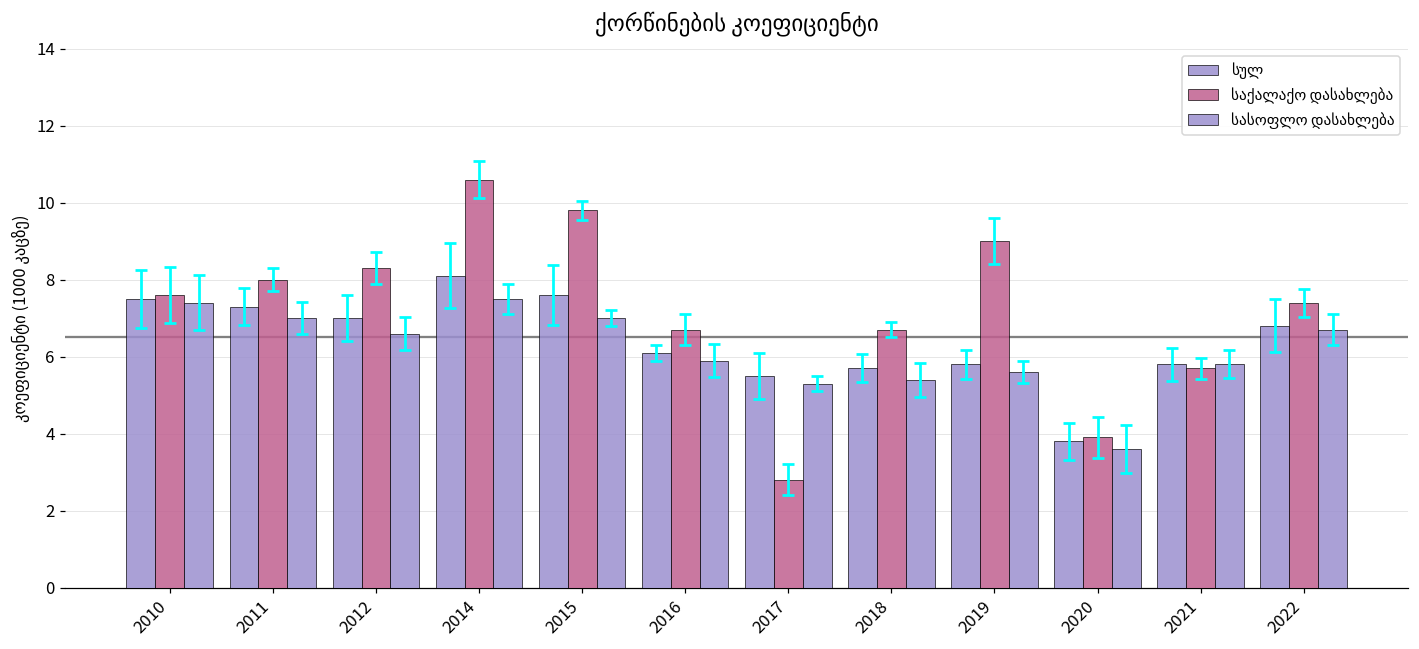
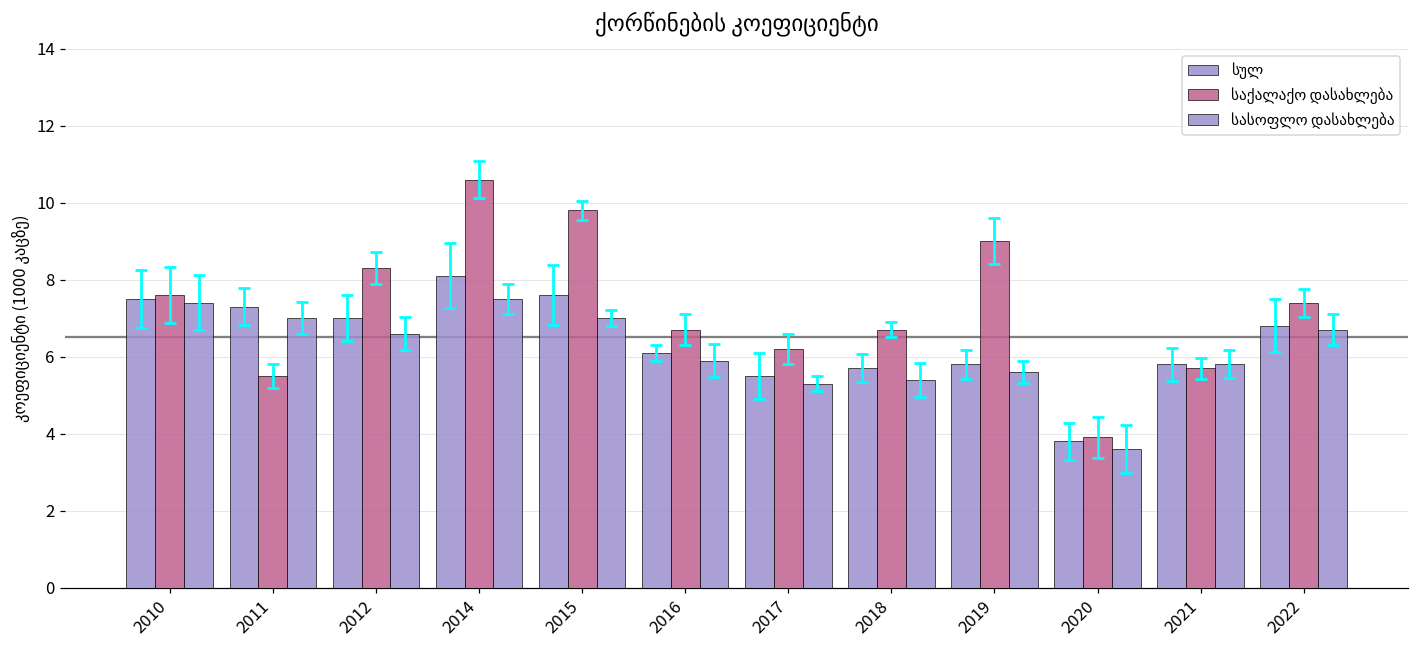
  {
    "საქალაქო დასახლება": {
      "2010": 7.6,
-     "2011": 8.0,
+     "2011": 5.5,
      "2012": 8.3,
      "2014": 10.6,
      "2015": 9.8,
      "2016": 6.7,
-     "2017": 2.8,
+     "2017": 6.2,
      "2018": 6.7,
      "2019": 9.0,
      "2020": 3.9,
      "2021": 5.7,
      "2022": 7.4
    }
  }
